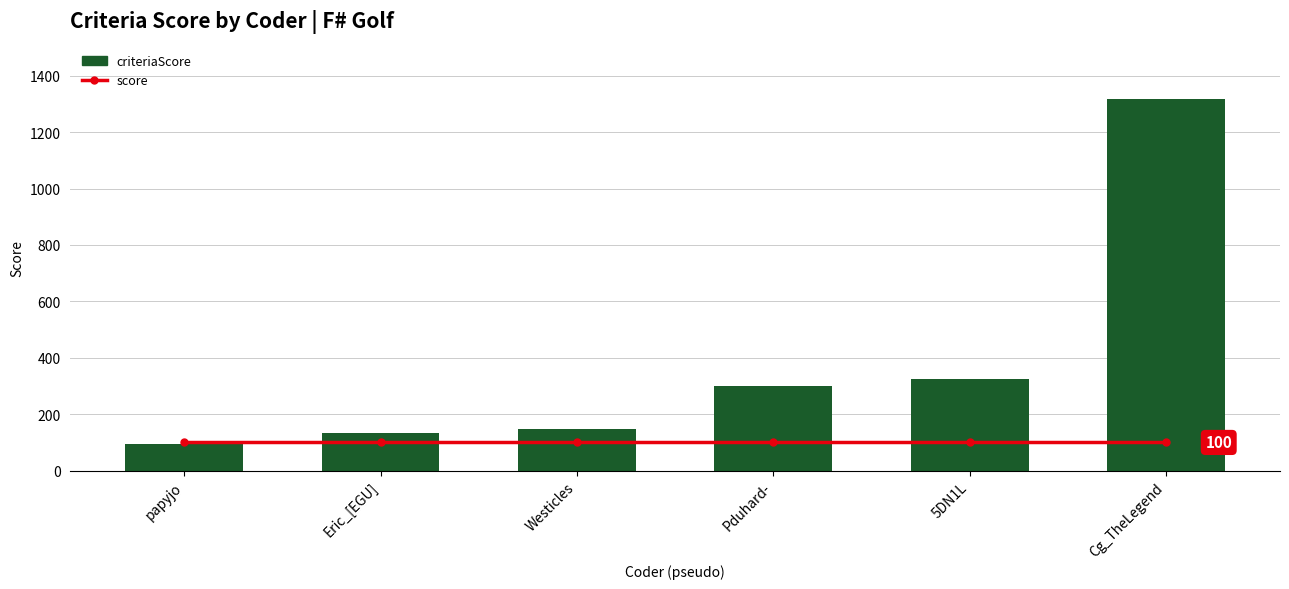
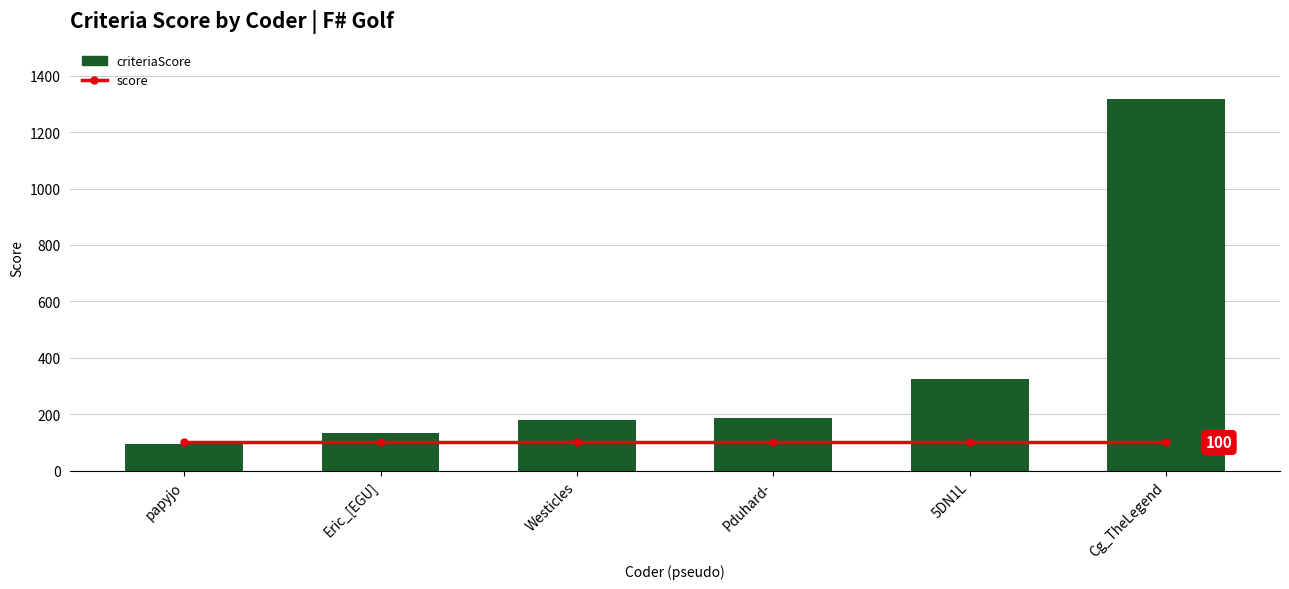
  {
    "score": {
      "papyjo": 100,
      "Eric_[EGU]": 100,
      "Westicles": 100,
      "Pduhard-": 100,
      "5DN1L": 100,
      "Cg_TheLegend": 100
    },
    "criteriaScore": {
      "papyjo": 100,
      "Eric_[EGU]": 130,
-     "Westicles": 150,
-     "Pduhard-": 300,
+     "Westicles": 180,
+     "Pduhard-": 190,
      "5DN1L": 330
    }
  }
